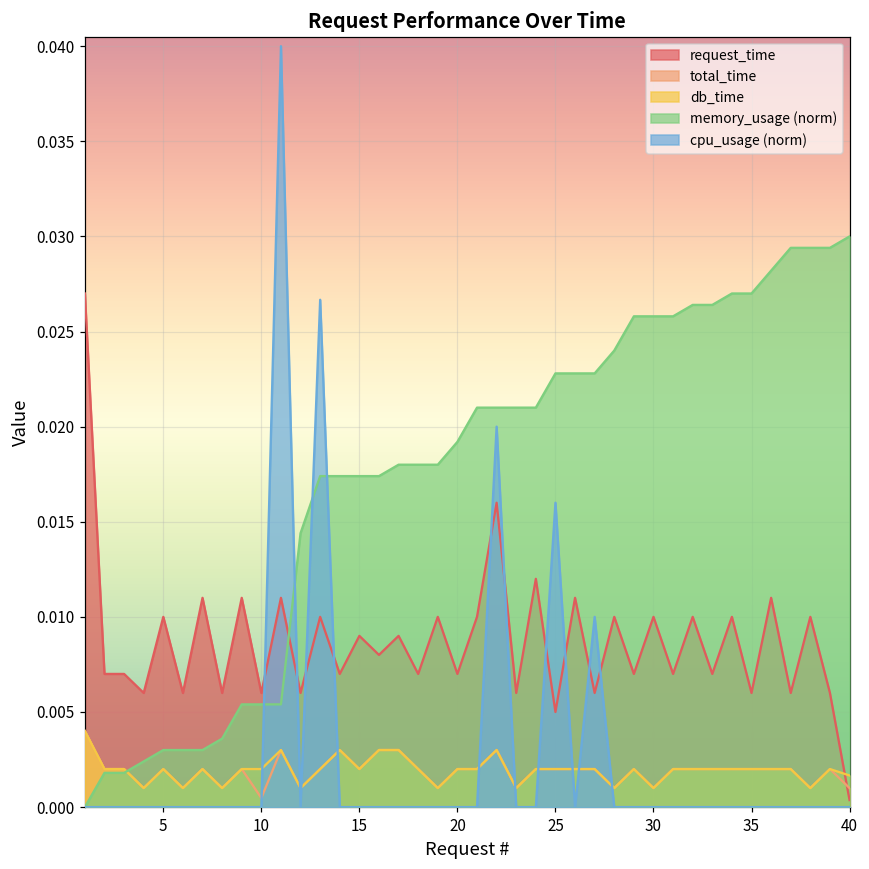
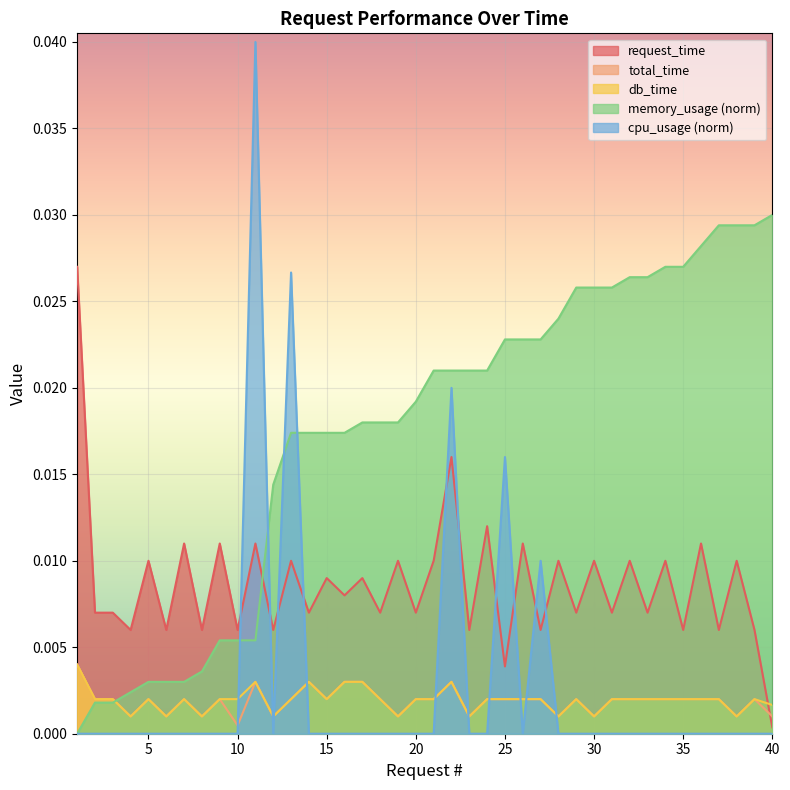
  {
    "request_time": {
      "5": 0.0100,
      "10": 0.0060,
      "15": 0.0090,
      "20": 0.0070,
-     "25": 0.0050,
+     "25": 0.0039,
      "30": 0.0100,
      "35": 0.0060,
      "40": 0.0004
    },
    "total_time": {
      "10": 0.0005,
      "40": 0.0010
    },
    "db_time": {
      "10": 0.0020,
      "40": 0.0017
    },
    "memory_usage (norm)": {
      "5": 0.0030,
      "10": 0.0054,
      "15": 0.0174,
      "20": 0.0192,
      "25": 0.0228,
      "30": 0.0258,
      "35": 0.0270,
      "40": 0.0300
    },
    "cpu_usage (norm)": {
      "5": 0.0000,
      "10": 0.0000,
      "15": 0.0000,
      "20": 0.0000,
      "25": 0.0160,
      "30": 0.0000,
      "35": 0.0000,
      "40": 0.0000
    }
  }
